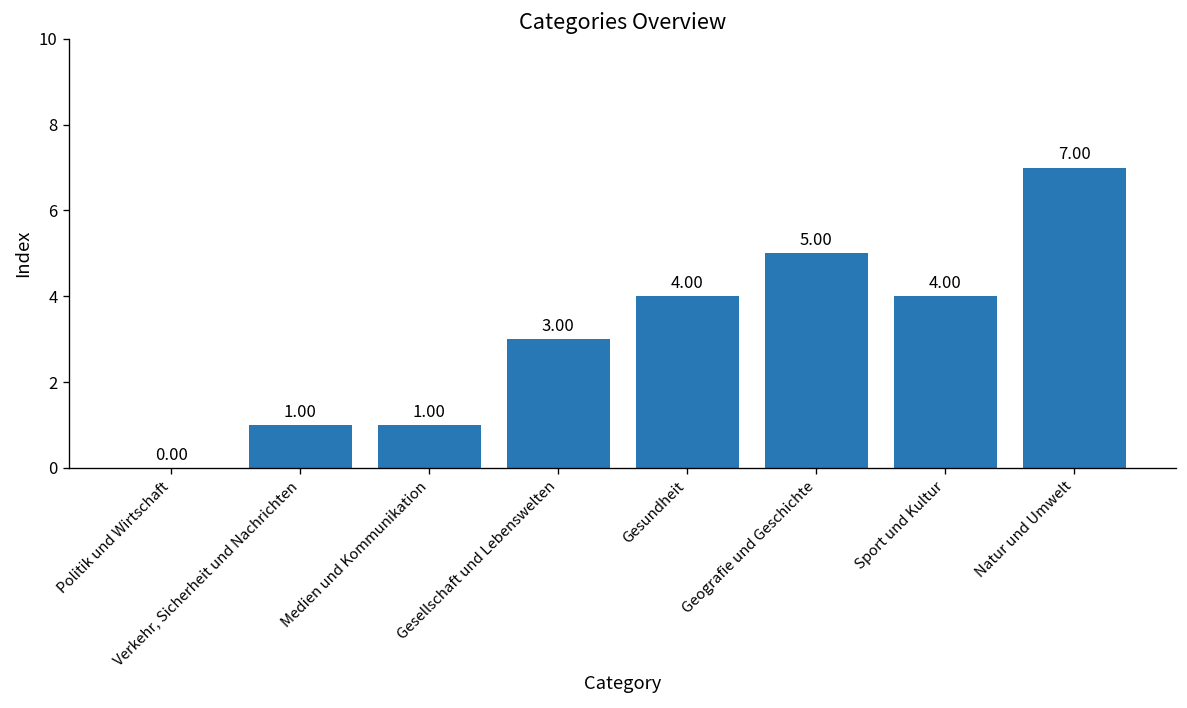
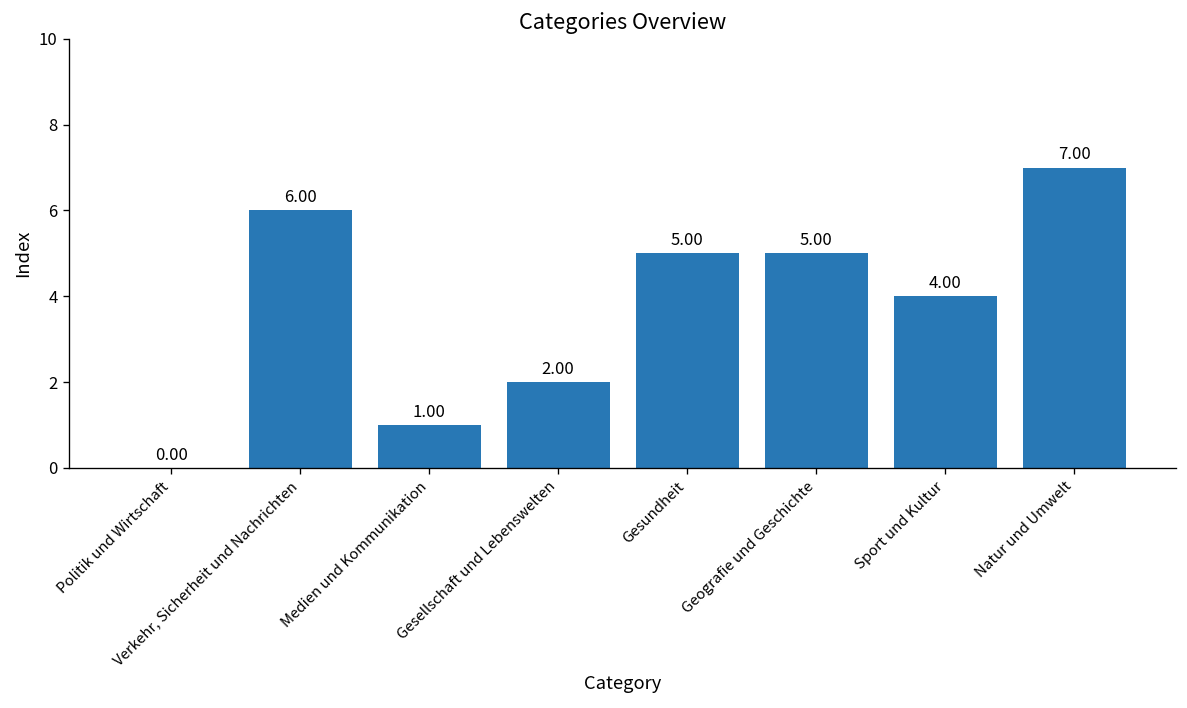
  {
    "Politik und Wirtschaft": 0.00,
-   "Verkehr, Sicherheit und Nachrichten": 1.00,
+   "Verkehr, Sicherheit und Nachrichten": 6.00,
    "Medien und Kommunikation": 1.00,
-   "Gesellschaft und Lebenswelten": 3.00,
-   "Gesundheit": 4.00,
+   "Gesellschaft und Lebenswelten": 2.00,
+   "Gesundheit": 5.00,
    "Geografie und Geschichte": 5.00,
    "Sport und Kultur": 4.00,
    "Natur und Umwelt": 7.00
  }
